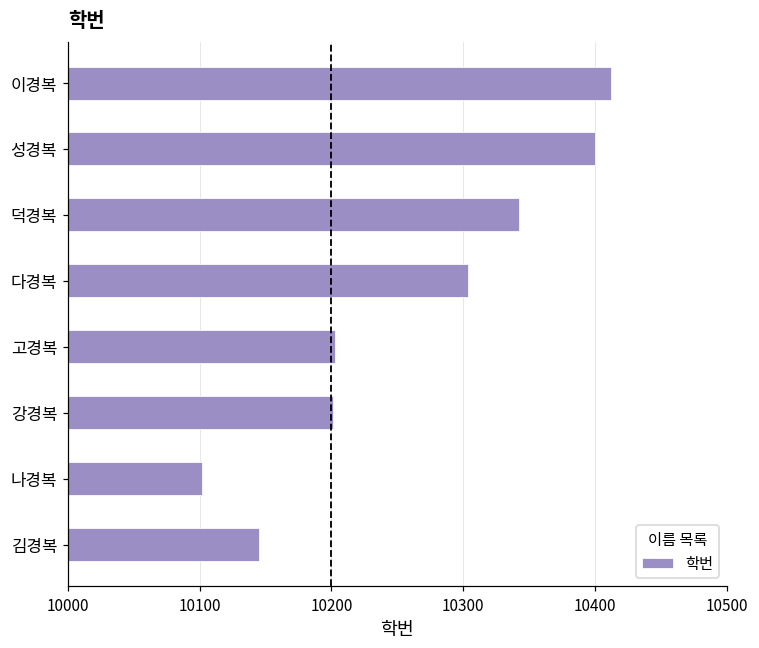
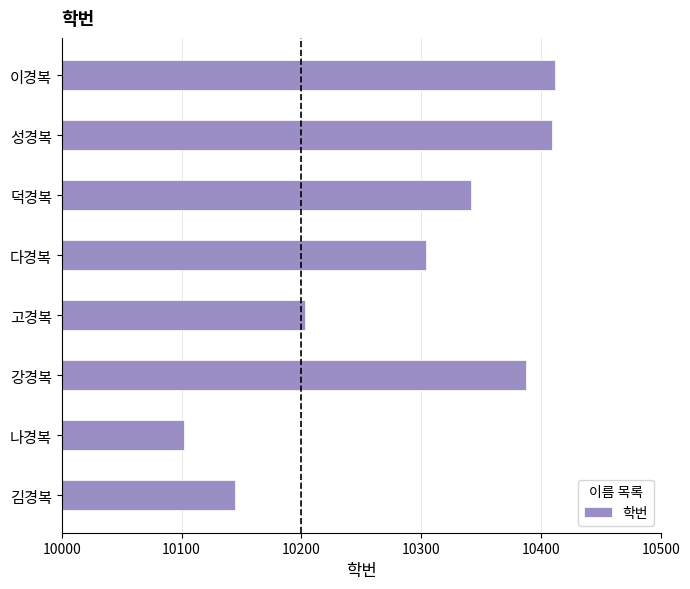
  {
    "이경복": 10412,
-   "성경복": 10400,
+   "성경복": 10409,
    "덕경복": 10342,
    "다경복": 10304,
    "고경복": 10203,
-   "강경복": 10201,
+   "강경복": 10388,
    "나경복": 10102,
    "김경복": 10145
  }
